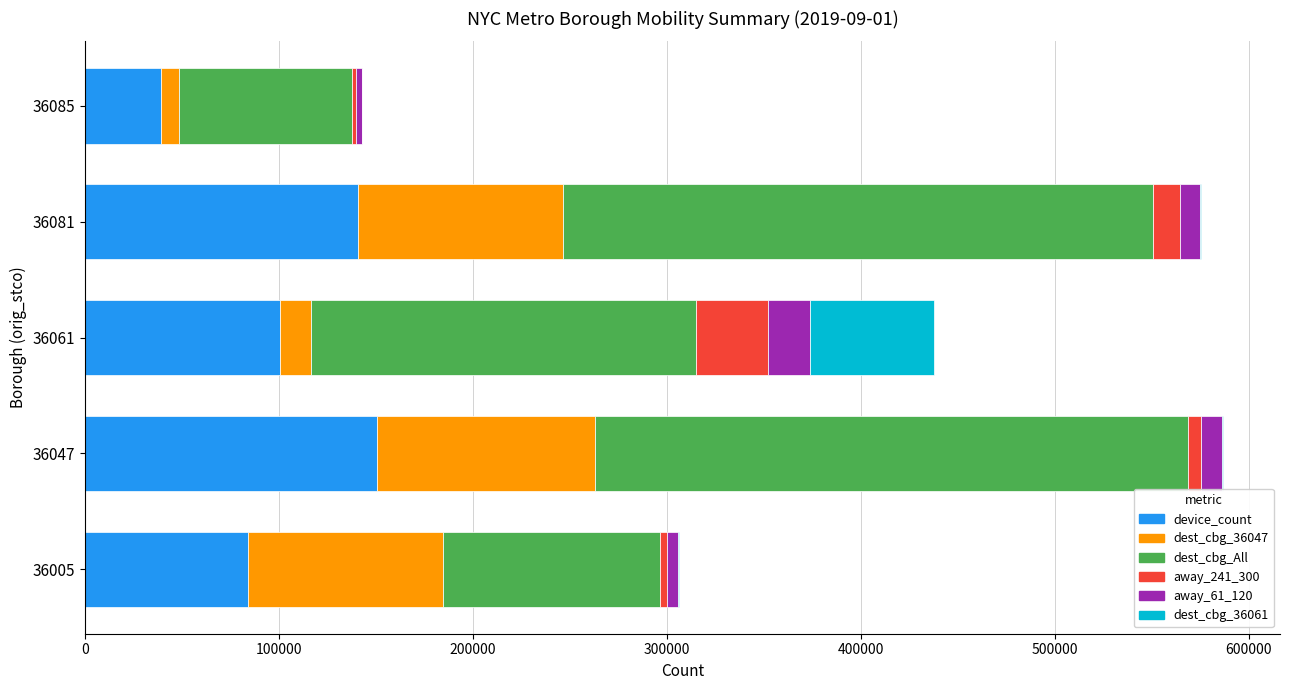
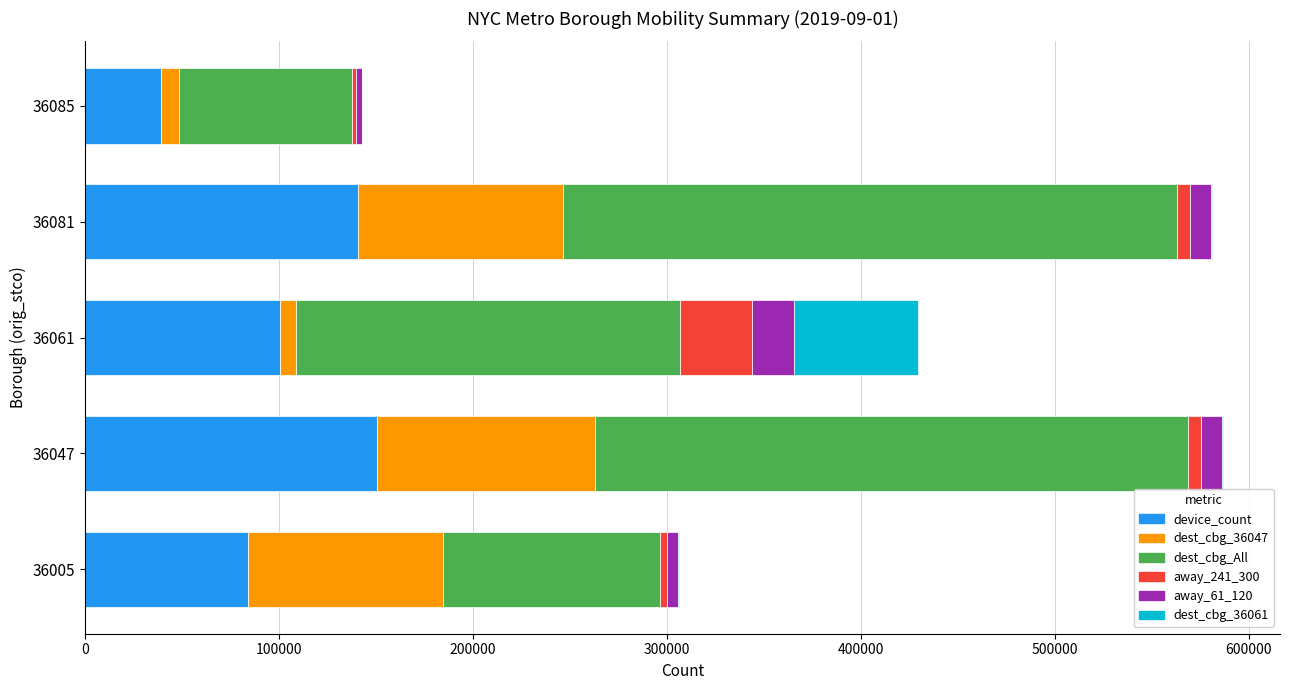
  {
    "dest_cbg_36047": {
      "36085": 9000,
      "36081": 106000,
-     "36061": 16000,
+     "36061": 8000,
      "36047": 113000,
      "36005": 101000
    },
    "dest_cbg_All": {
      "36085": 89000,
-     "36081": 304000,
+     "36081": 317000,
      "36061": 198000,
      "36047": 306000,
      "36005": 112000
    },
    "away_241_300": {
      "36085": 2000,
-     "36081": 14000,
+     "36081": 7000,
      "36061": 37000,
      "36047": 7000,
      "36005": 4000
    },
    "away_61_120": {
      "36085": 3000,
      "36081": 11000,
      "36061": 22000,
      "36047": 11000,
      "36005": 6000
    }
  }
